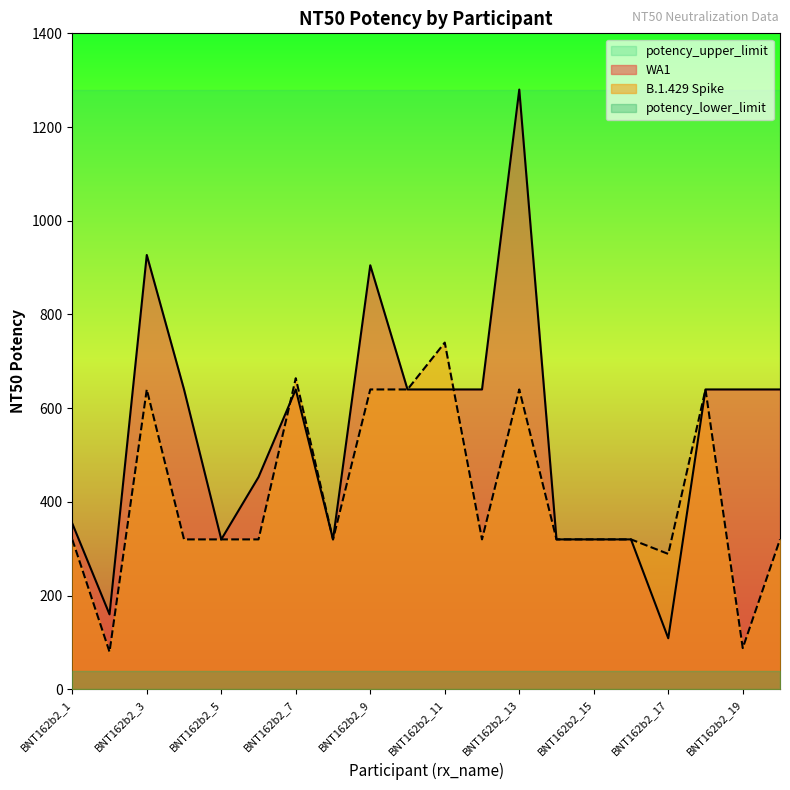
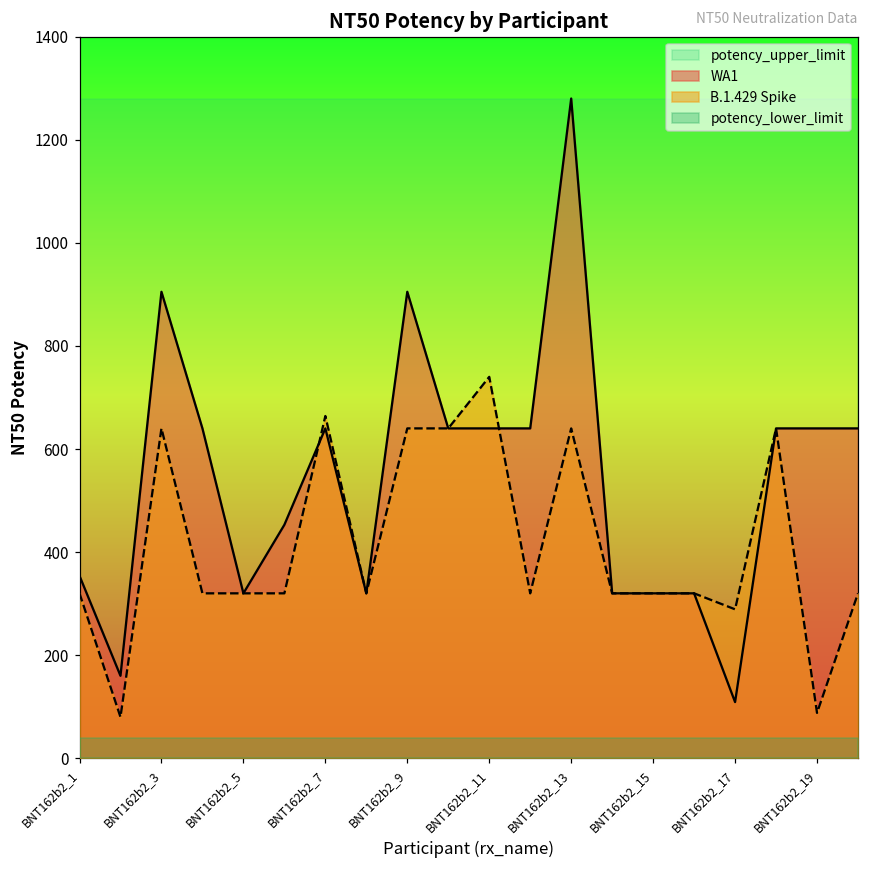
  {
    "WA1": {
      "BNT162b2_1": 350,
-     "BNT162b2_3": 930,
+     "BNT162b2_3": 910,
      "BNT162b2_7": 640,
      "BNT162b2_9": 910,
      "BNT162b2_11": 640,
      "BNT162b2_17": 110,
      "BNT162b2_19": 640
    },
    "B.1.429 Spike": {
      "BNT162b2_1": 320,
      "BNT162b2_3": 640,
      "BNT162b2_7": 660,
      "BNT162b2_9": 640,
      "BNT162b2_11": 740,
      "BNT162b2_13": 640,
      "BNT162b2_17": 290,
      "BNT162b2_19": 90
    }
  }
